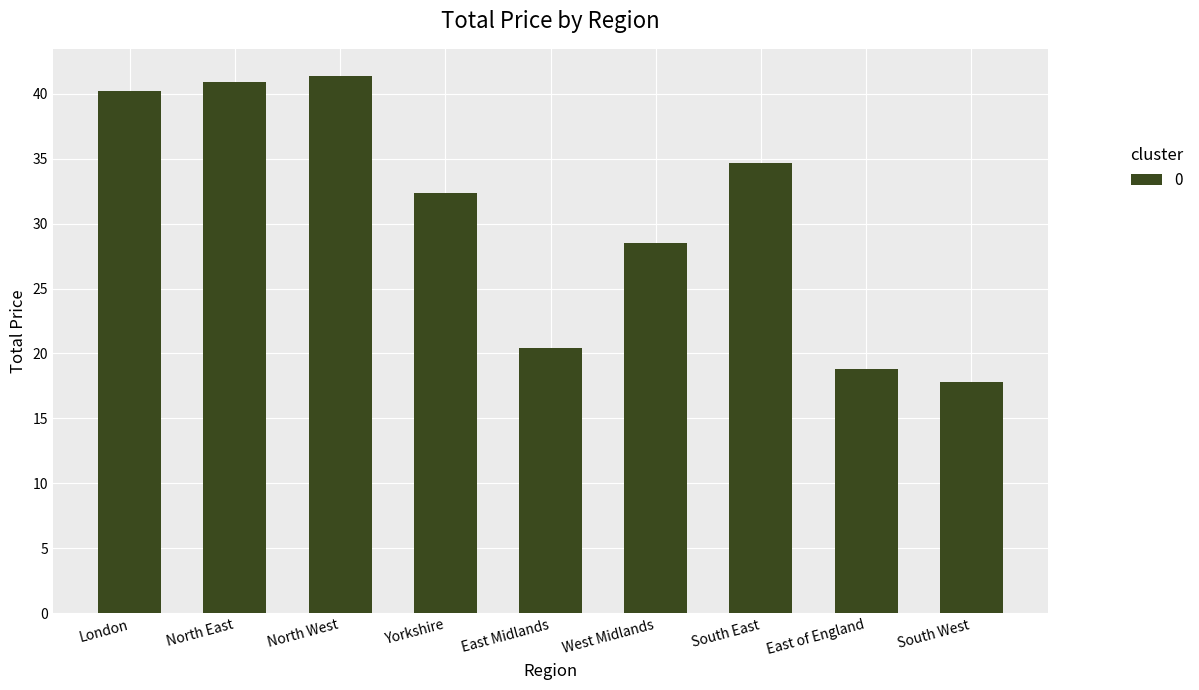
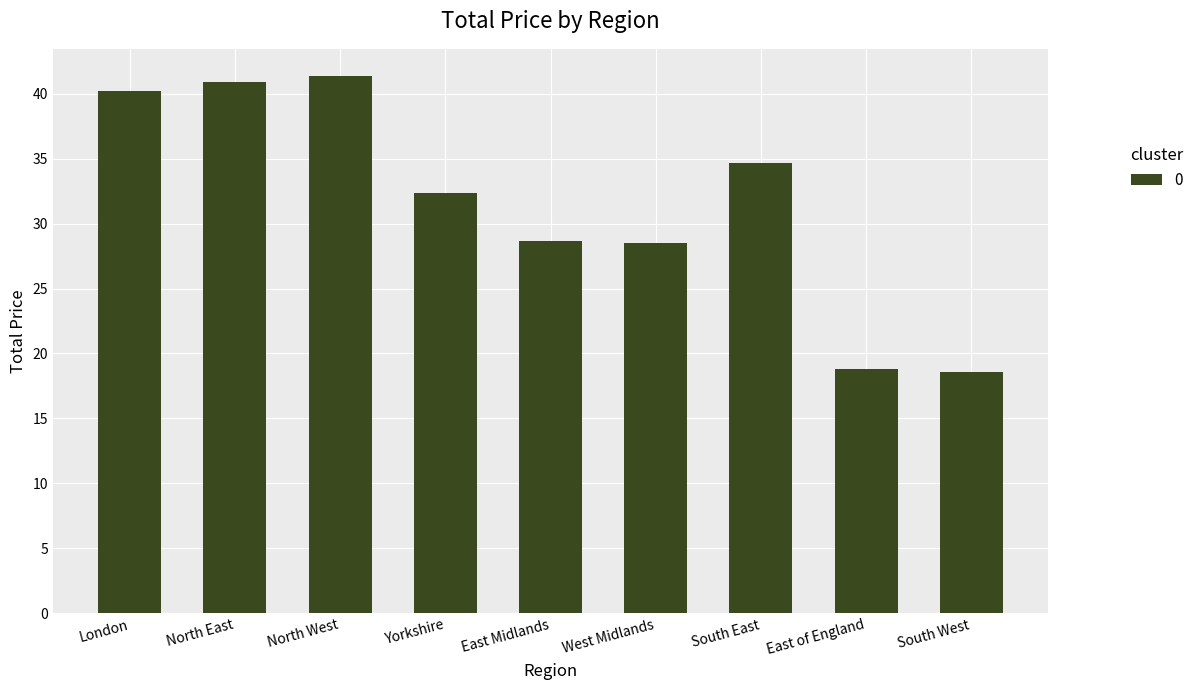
  {
    "London": 40.2,
    "North East": 40.9,
    "North West": 41.4,
    "Yorkshire": 32.4,
-   "East Midlands": 20.5,
+   "East Midlands": 28.7,
    "West Midlands": 28.5,
    "South East": 34.7,
    "East of England": 18.8,
-   "South West": 17.8
+   "South West": 18.6
  }
